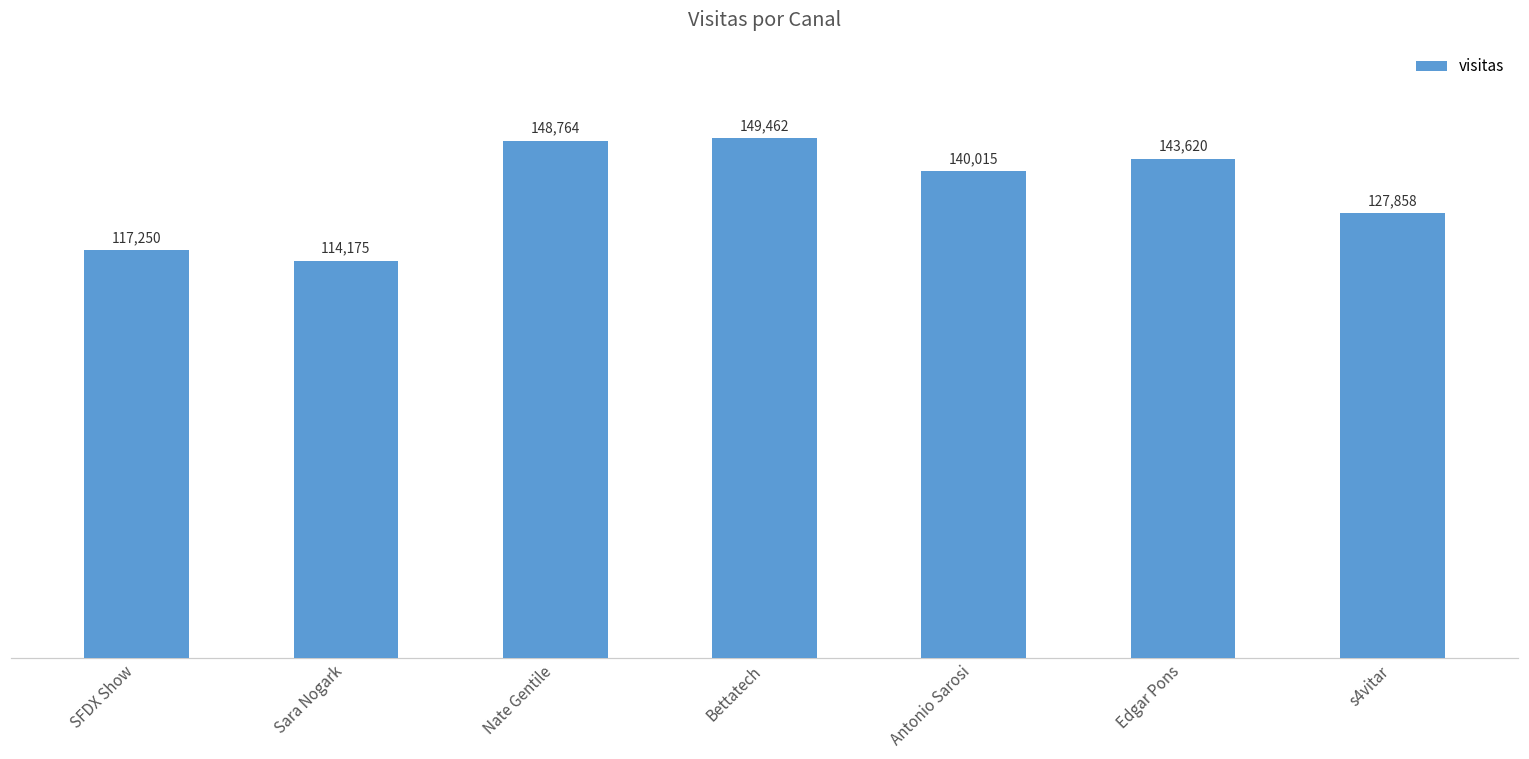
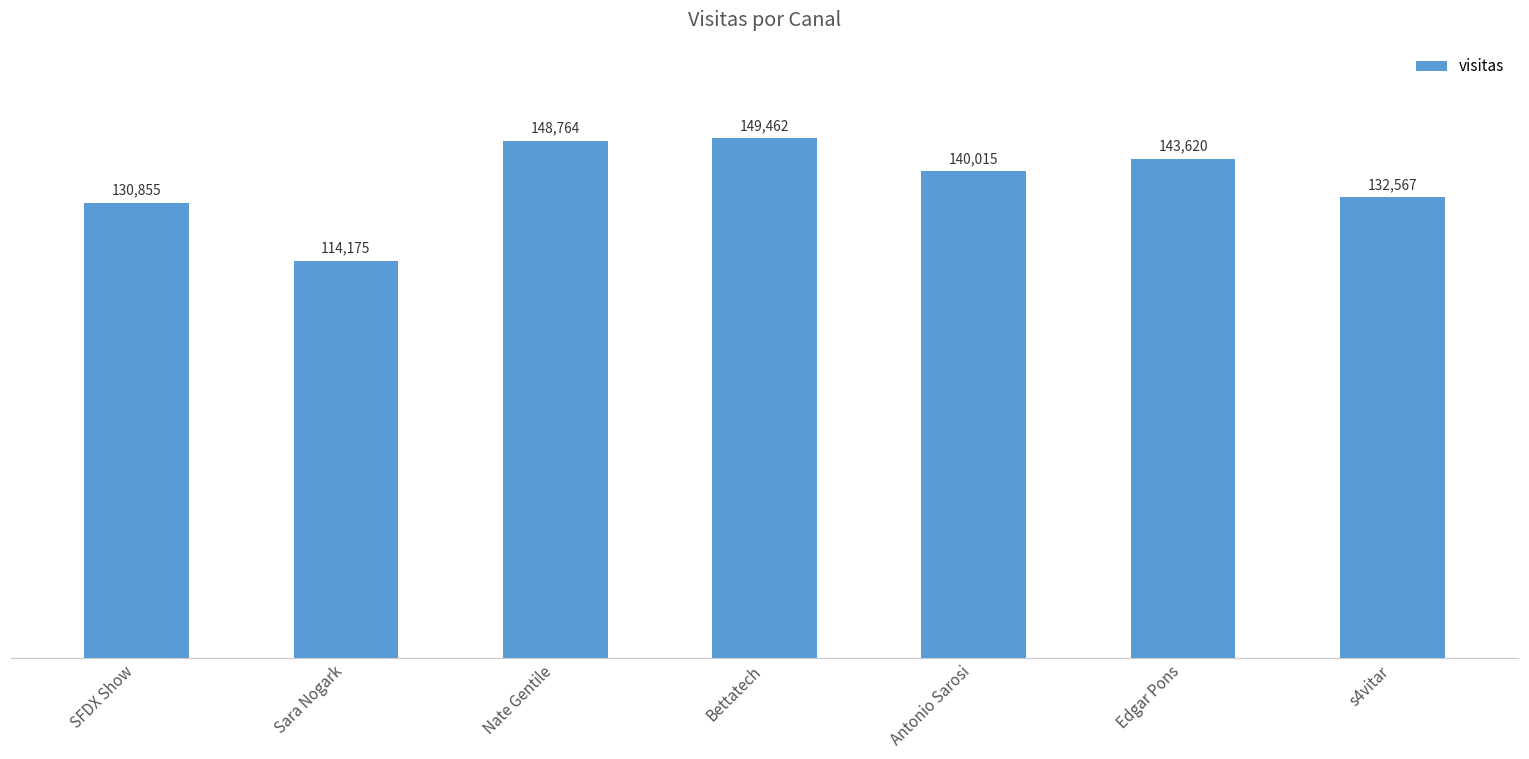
  {
-   "SFDX Show": "117,250",
+   "SFDX Show": "130,855",
    "Sara Nogark": "114,175",
    "Nate Gentile": "148,764",
    "Bettatech": "149,462",
    "Antonio Sarosi": "140,015",
    "Edgar Pons": "143,620",
-   "s4vitar": "127,858"
+   "s4vitar": "132,567"
  }
